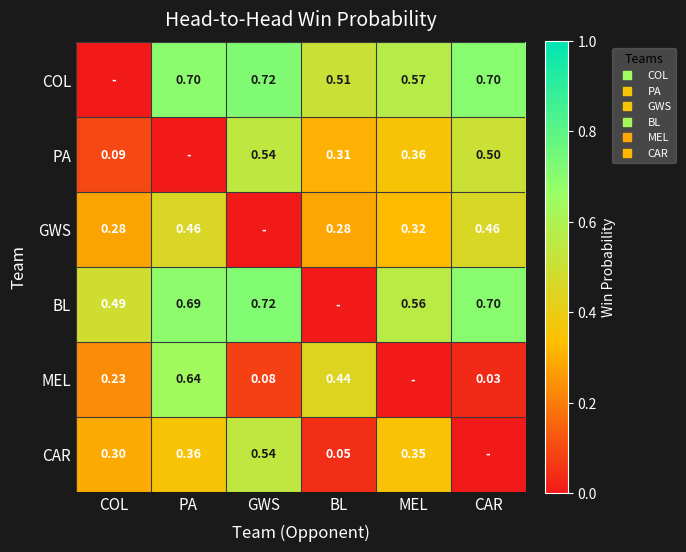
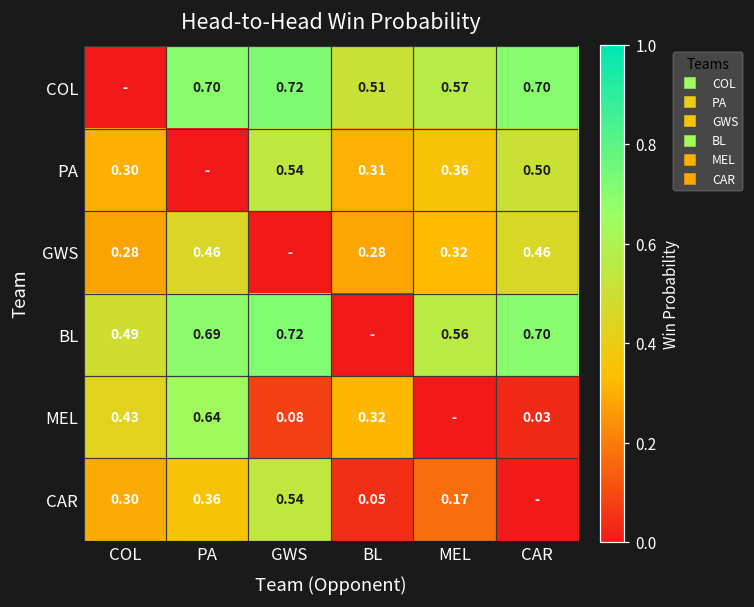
  {
    "COL": {
      "PA": 0.70,
      "GWS": 0.72,
      "BL": 0.51,
      "MEL": 0.57,
      "CAR": 0.70
    },
    "PA": {
-     "COL": 0.09,
+     "COL": 0.30,
      "GWS": 0.54,
      "BL": 0.31,
      "MEL": 0.36,
      "CAR": 0.50
    },
    "GWS": {
      "COL": 0.28,
      "PA": 0.46,
      "BL": 0.28,
      "MEL": 0.32,
      "CAR": 0.46
    },
    "BL": {
      "COL": 0.49,
      "PA": 0.69,
      "GWS": 0.72,
      "MEL": 0.56,
      "CAR": 0.70
    },
    "MEL": {
-     "COL": 0.23,
+     "COL": 0.43,
      "PA": 0.64,
      "GWS": 0.08,
-     "BL": 0.44,
+     "BL": 0.32,
      "CAR": 0.03
    },
    "CAR": {
      "COL": 0.30,
      "PA": 0.36,
      "GWS": 0.54,
      "BL": 0.05,
-     "MEL": 0.35
+     "MEL": 0.17
    }
  }
